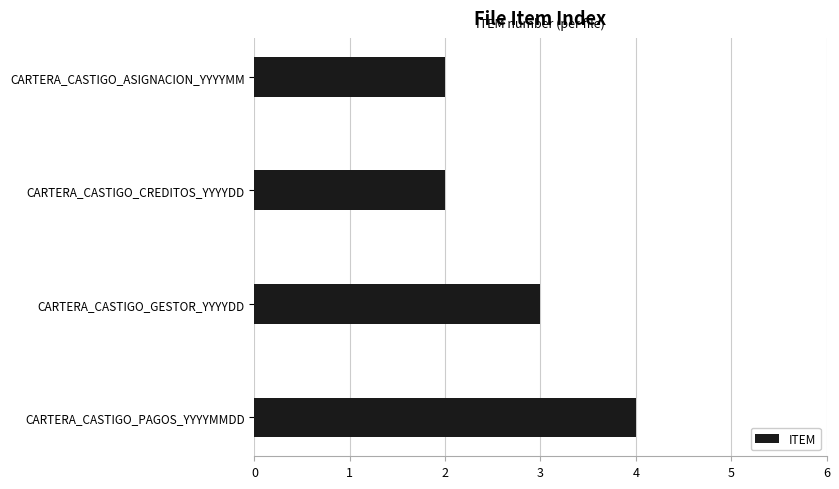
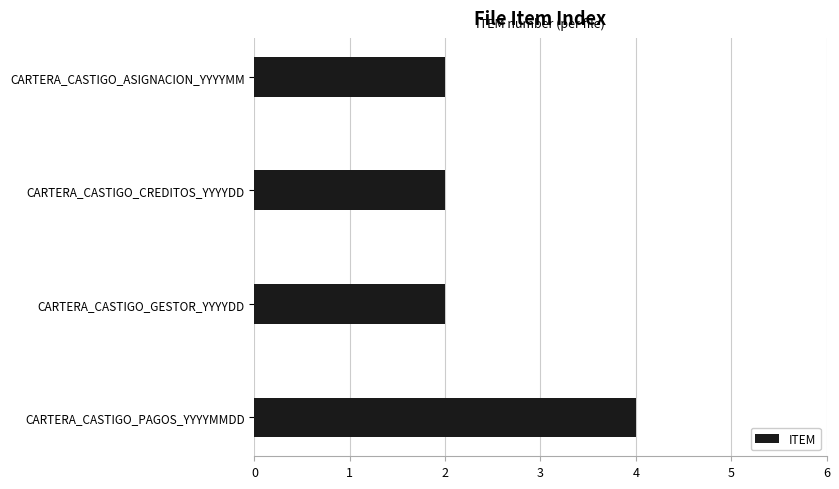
  {
    "CARTERA_CASTIGO_ASIGNACION_YYYYMM": 2,
    "CARTERA_CASTIGO_CREDITOS_YYYYDD": 2,
-   "CARTERA_CASTIGO_GESTOR_YYYYDD": 3,
+   "CARTERA_CASTIGO_GESTOR_YYYYDD": 2,
    "CARTERA_CASTIGO_PAGOS_YYYYMMDD": 4
  }
